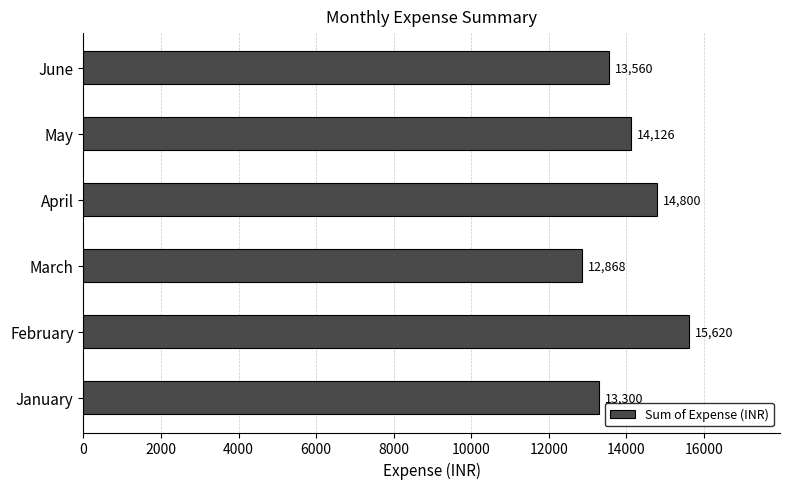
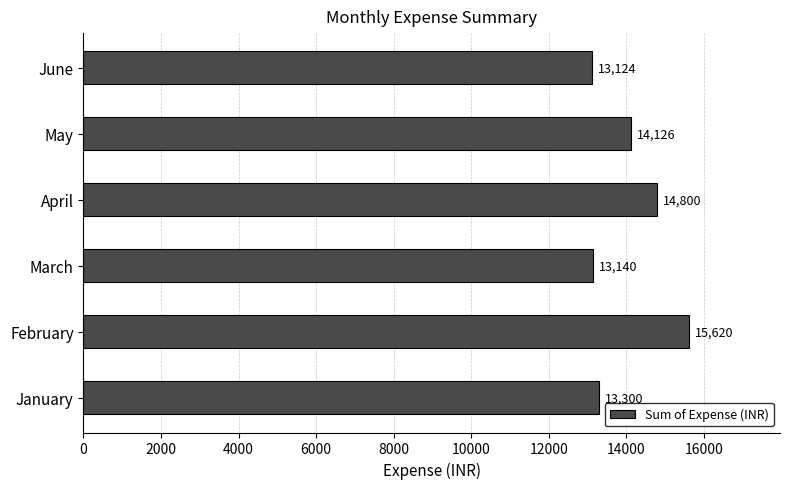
  {
-   "June": "13,560",
+   "June": "13,124",
    "May": "14,126",
    "April": "14,800",
-   "March": "12,868",
+   "March": "13,140",
    "February": "15,620"
  }
